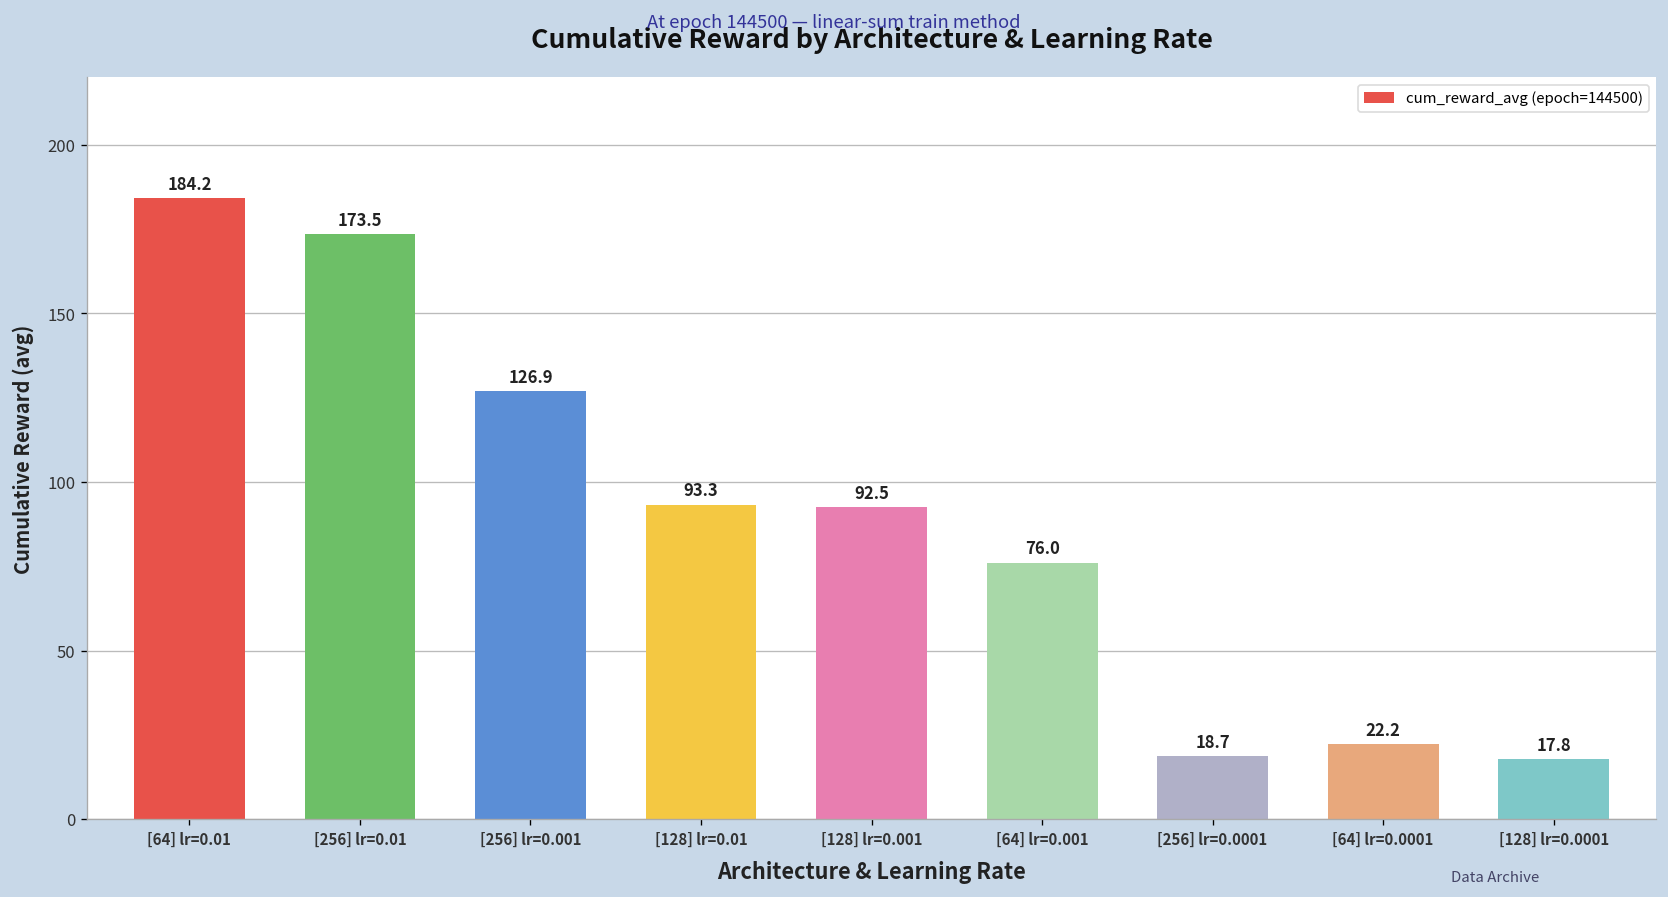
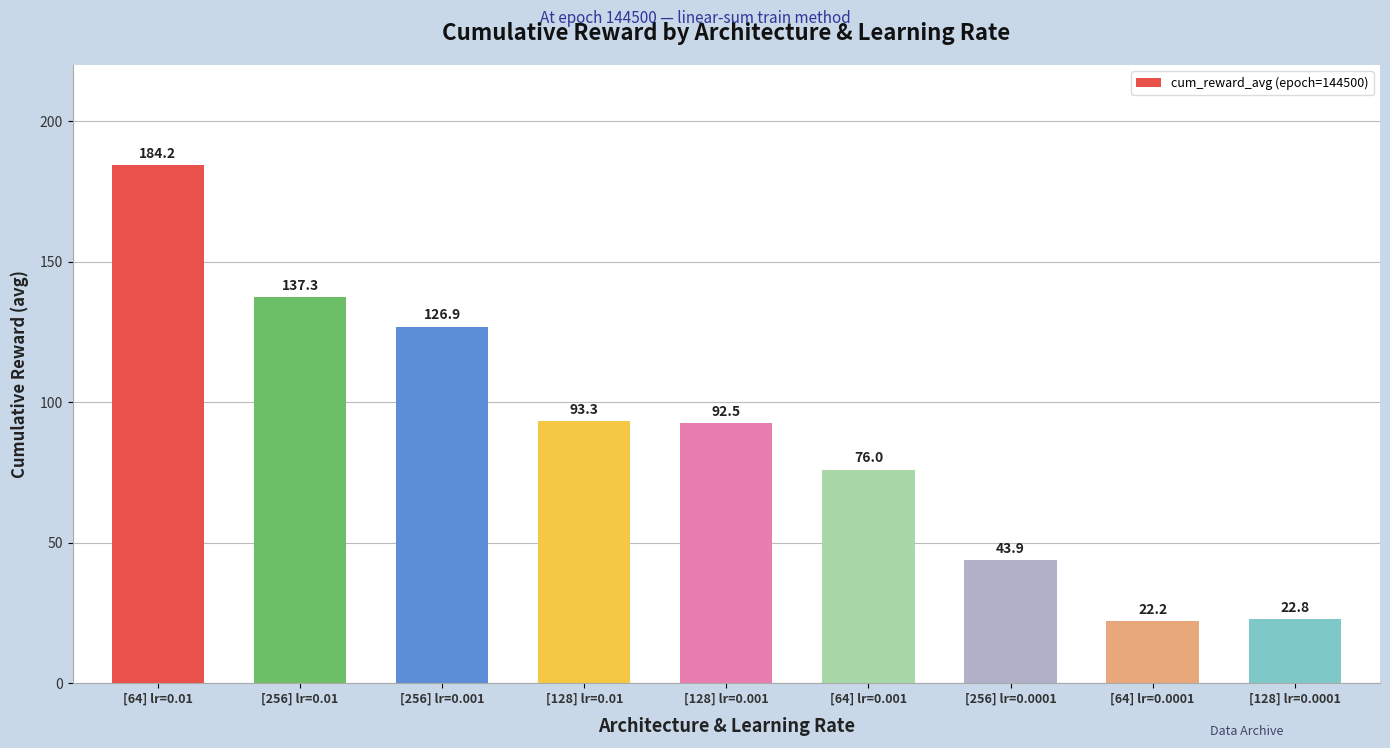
  {
    "[64] lr=0.01": 184.2,
-   "[256] lr=0.01": 173.5,
+   "[256] lr=0.01": 137.3,
    "[256] lr=0.001": 126.9,
    "[128] lr=0.01": 93.3,
    "[128] lr=0.001": 92.5,
    "[64] lr=0.001": 76.0,
-   "[256] lr=0.0001": 18.7,
+   "[256] lr=0.0001": 43.9,
    "[64] lr=0.0001": 22.2,
-   "[128] lr=0.0001": 17.8
+   "[128] lr=0.0001": 22.8
  }
